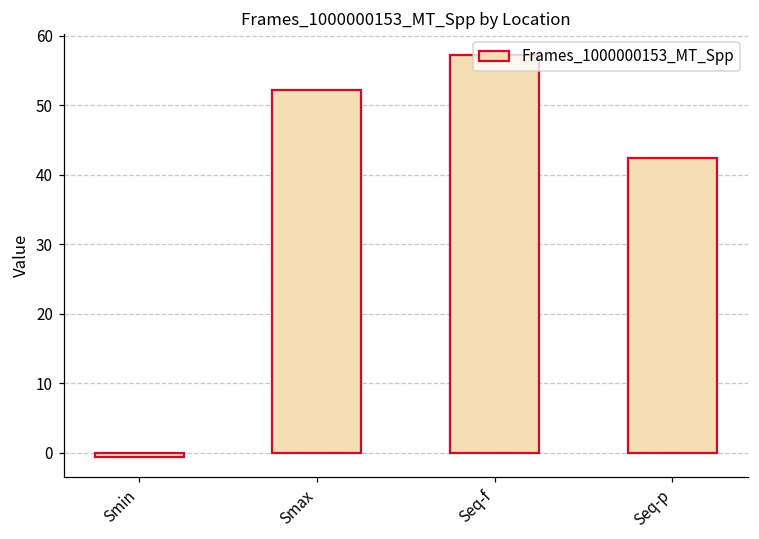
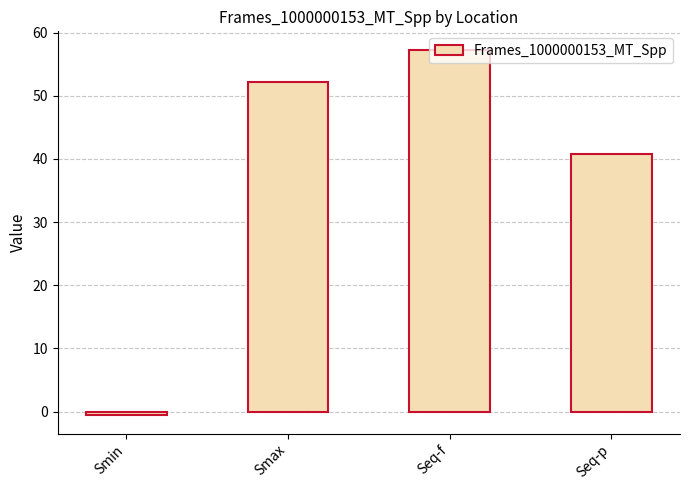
  {
    "Smin": -1,
    "Smax": 52,
-   "Seq-p": 42
+   "Seq-p": 41
  }
